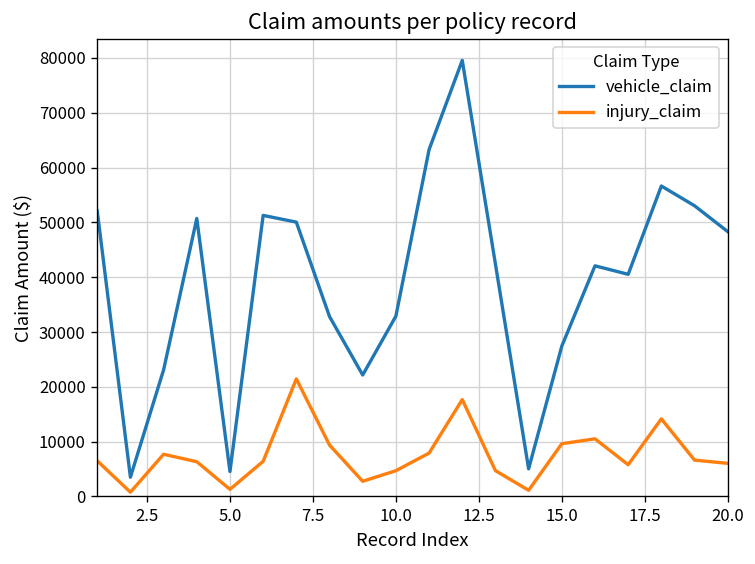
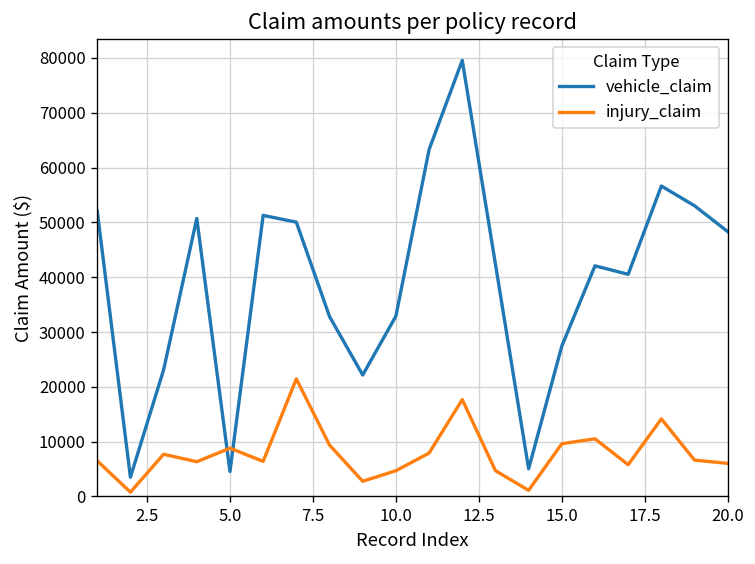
  {
    "vehicle_claim": {
      "5.0": 5000,
      "10.0": 33000,
      "15.0": 27000,
      "20.0": 48000
    },
    "injury_claim": {
-     "5.0": 1000,
+     "5.0": 9000,
      "10.0": 5000,
      "15.0": 10000,
      "20.0": 6000
    }
  }
